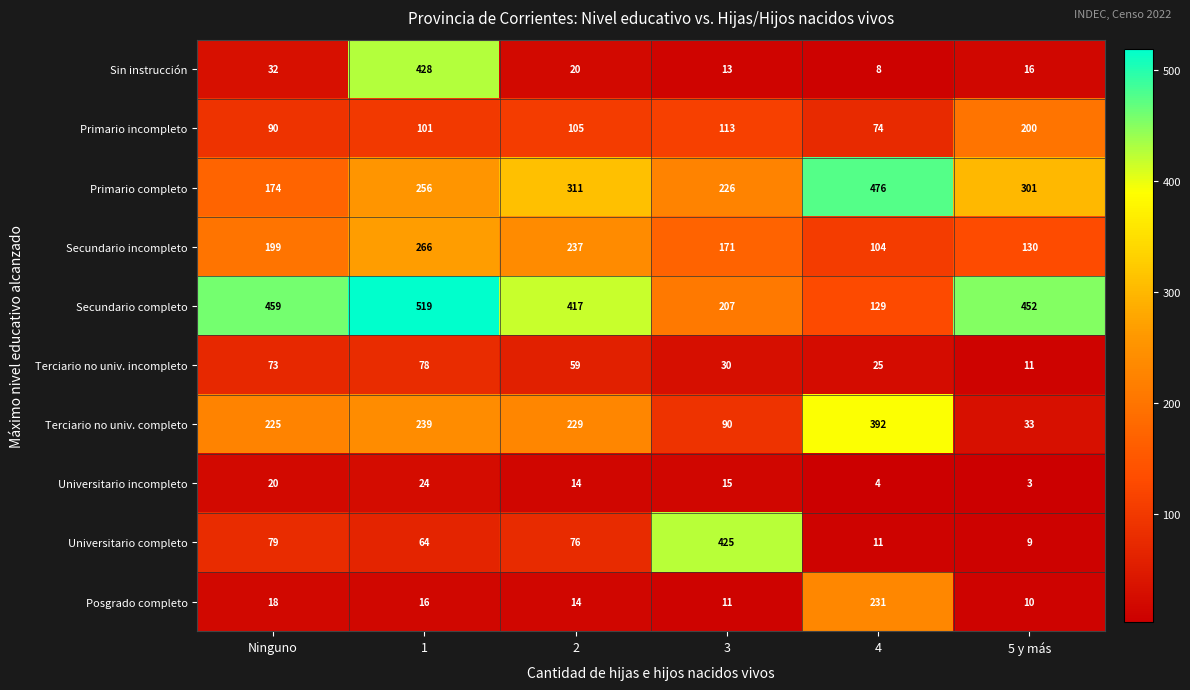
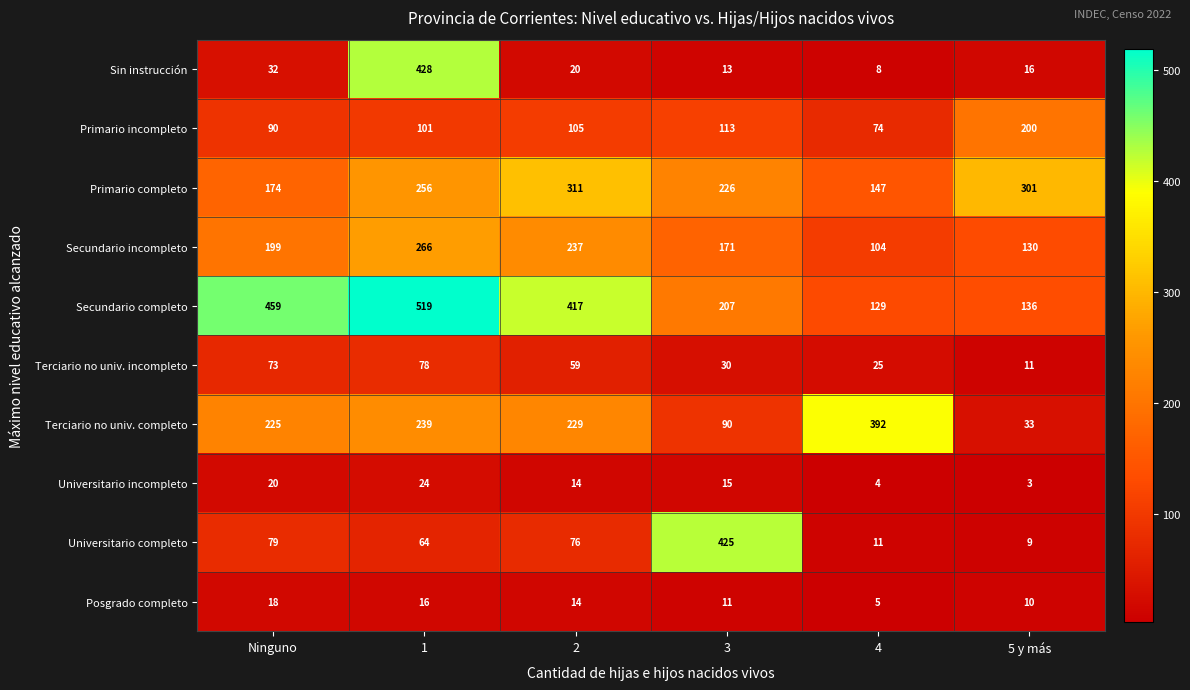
  {
    "Sin instrucción": {
      "Ninguno": 32,
      "1": 428,
      "2": 20,
      "3": 13,
      "4": 8,
      "5 y más": 16
    },
    "Primario incompleto": {
      "Ninguno": 90,
      "1": 101,
      "2": 105,
      "3": 113,
      "4": 74,
      "5 y más": 200
    },
    "Primario completo": {
      "Ninguno": 174,
      "1": 256,
      "2": 311,
      "3": 226,
-     "4": 476,
+     "4": 147,
      "5 y más": 301
    },
    "Secundario incompleto": {
      "Ninguno": 199,
      "1": 266,
      "2": 237,
      "3": 171,
      "4": 104,
      "5 y más": 130
    },
    "Secundario completo": {
      "Ninguno": 459,
      "1": 519,
      "2": 417,
      "3": 207,
      "4": 129,
-     "5 y más": 452
+     "5 y más": 136
    },
    "Terciario no univ. incompleto": {
      "Ninguno": 73,
      "1": 78,
      "2": 59,
      "3": 30,
      "4": 25,
      "5 y más": 11
    },
    "Terciario no univ. completo": {
      "Ninguno": 225,
      "1": 239,
      "2": 229,
      "3": 90,
      "4": 392,
      "5 y más": 33
    },
    "Universitario incompleto": {
      "Ninguno": 20,
      "1": 24,
      "2": 14,
      "3": 15,
      "4": 4,
      "5 y más": 3
    },
    "Universitario completo": {
      "Ninguno": 79,
      "1": 64,
      "2": 76,
      "3": 425,
      "4": 11,
      "5 y más": 9
    },
    "Posgrado completo": {
      "Ninguno": 18,
      "1": 16,
      "2": 14,
      "3": 11,
-     "4": 231,
+     "4": 5,
      "5 y más": 10
    }
  }
